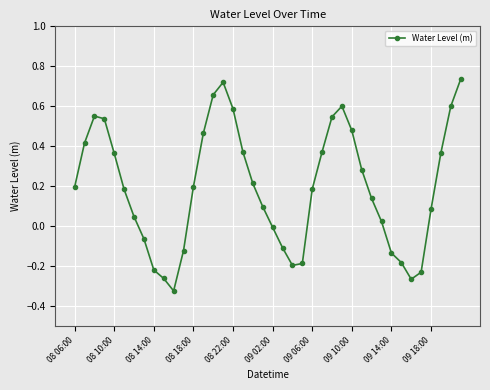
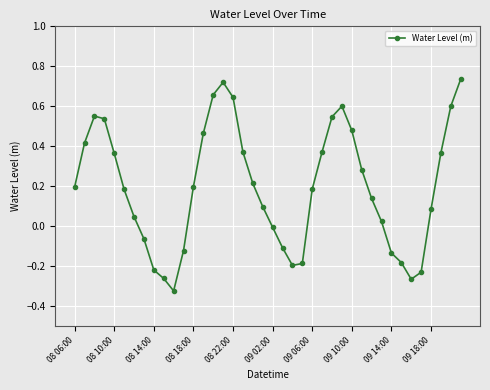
  {
    "08 06:00": 0.20,
    "08 10:00": 0.36,
    "08 14:00": -0.22,
    "08 18:00": 0.20,
-   "08 22:00": 0.59,
+   "08 22:00": 0.64,
    "09 02:00": -0.01,
    "09 06:00": 0.18,
    "09 10:00": 0.48,
    "09 14:00": -0.13,
    "09 18:00": 0.08
  }
